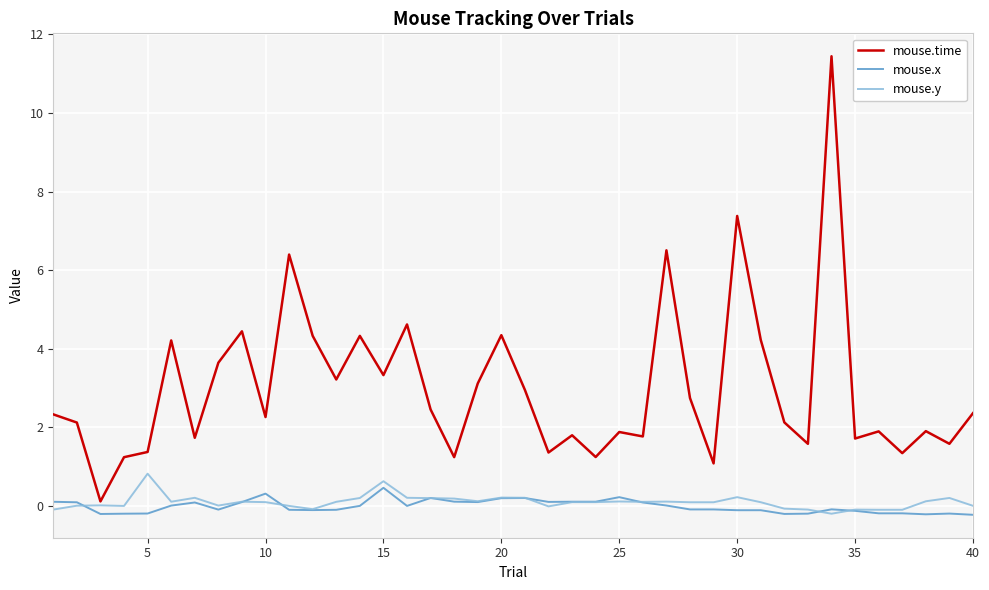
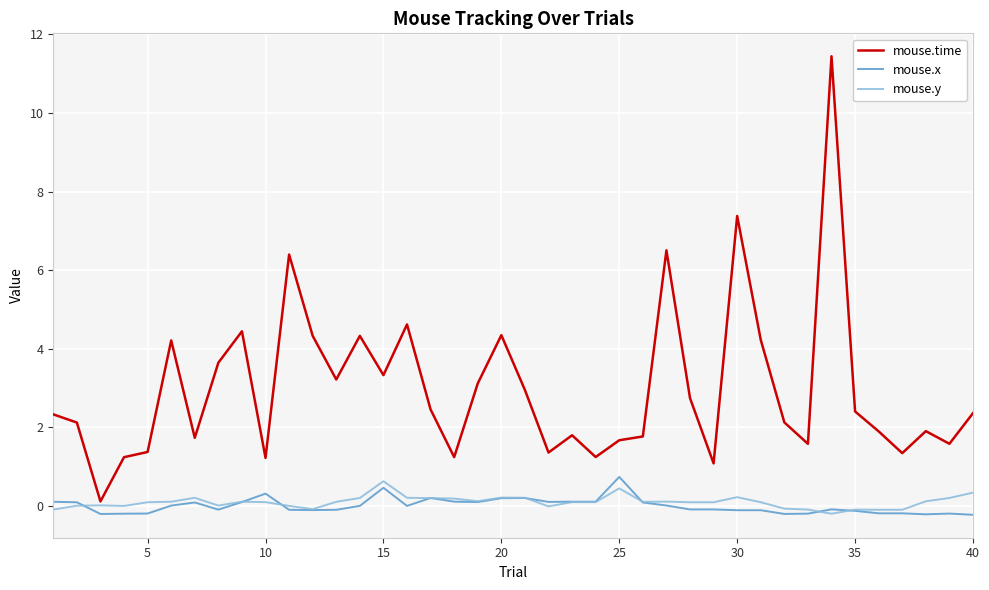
  {
    "mouse.time": {
      "5": 1.4,
-     "10": 2.3,
+     "10": 1.2,
      "15": 3.3,
      "20": 4.3,
-     "25": 1.9,
+     "25": 1.7,
      "30": 7.4,
-     "35": 1.7,
+     "35": 2.4,
      "40": 2.4
    },
    "mouse.x": {
      "5": -0.2,
      "10": 0.3,
      "15": 0.5,
-     "25": 0.2,
+     "25": 0.7,
      "30": -0.1,
      "40": -0.2
    },
    "mouse.y": {
-     "5": 0.8,
+     "5": 0.1,
      "10": 0.1,
      "15": 0.6,
-     "25": 0.1,
+     "25": 0.4,
      "30": 0.2,
-     "40": 0.0
+     "40": 0.3
    }
  }
